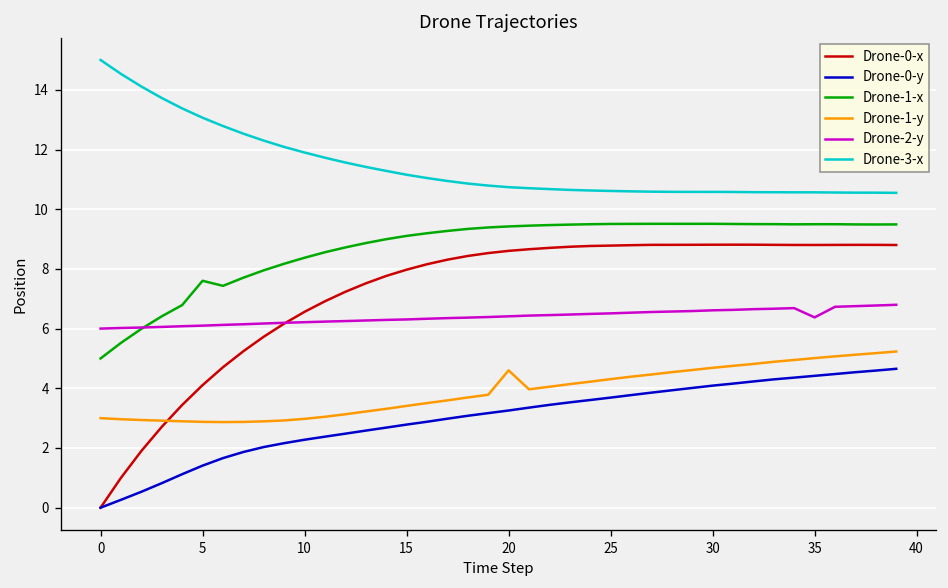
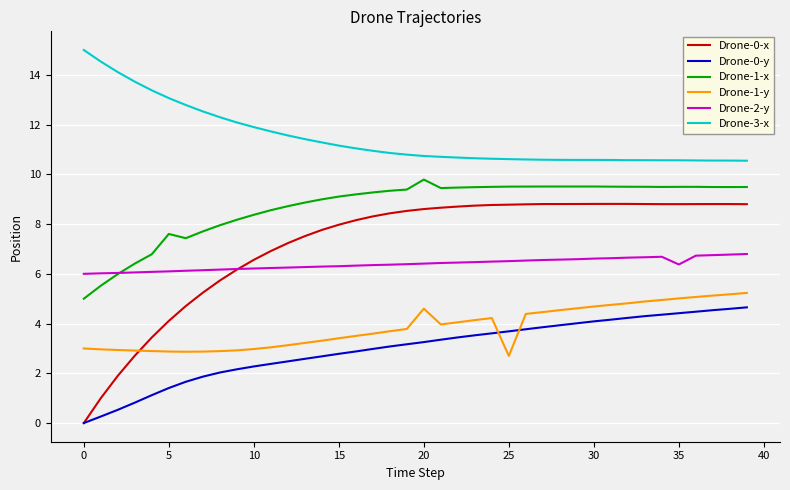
  {
    "Drone-0-x": {
      "5": 4.1,
      "10": 6.6,
      "15": 8.0,
      "20": 8.6,
      "25": 8.8,
      "30": 8.8,
      "35": 8.8
    },
    "Drone-0-y": {
      "5": 1.4,
      "10": 2.3,
      "15": 2.8,
      "20": 3.3,
      "25": 3.7,
      "30": 4.1,
      "35": 4.4
    },
    "Drone-1-x": {
      "0": 5.0,
      "5": 7.6,
      "10": 8.4,
      "15": 9.1,
-     "20": 9.4,
+     "20": 9.8,
      "25": 9.5,
      "30": 9.5,
      "35": 9.5
    },
    "Drone-1-y": {
      "0": 3.0,
      "5": 2.9,
      "10": 3.0,
      "15": 3.4,
      "20": 4.6,
-     "25": 4.3,
+     "25": 2.7,
      "30": 4.7,
      "35": 5.0
    },
    "Drone-2-y": {
      "0": 6.0,
      "5": 6.1,
      "10": 6.2,
      "15": 6.3,
      "20": 6.4,
      "25": 6.5,
      "30": 6.6,
      "35": 6.4
    },
    "Drone-3-x": {
      "0": 15.0,
      "5": 13.1,
      "10": 11.9,
      "15": 11.2,
      "20": 10.7,
      "25": 10.6,
      "30": 10.6,
      "35": 10.6
    }
  }
